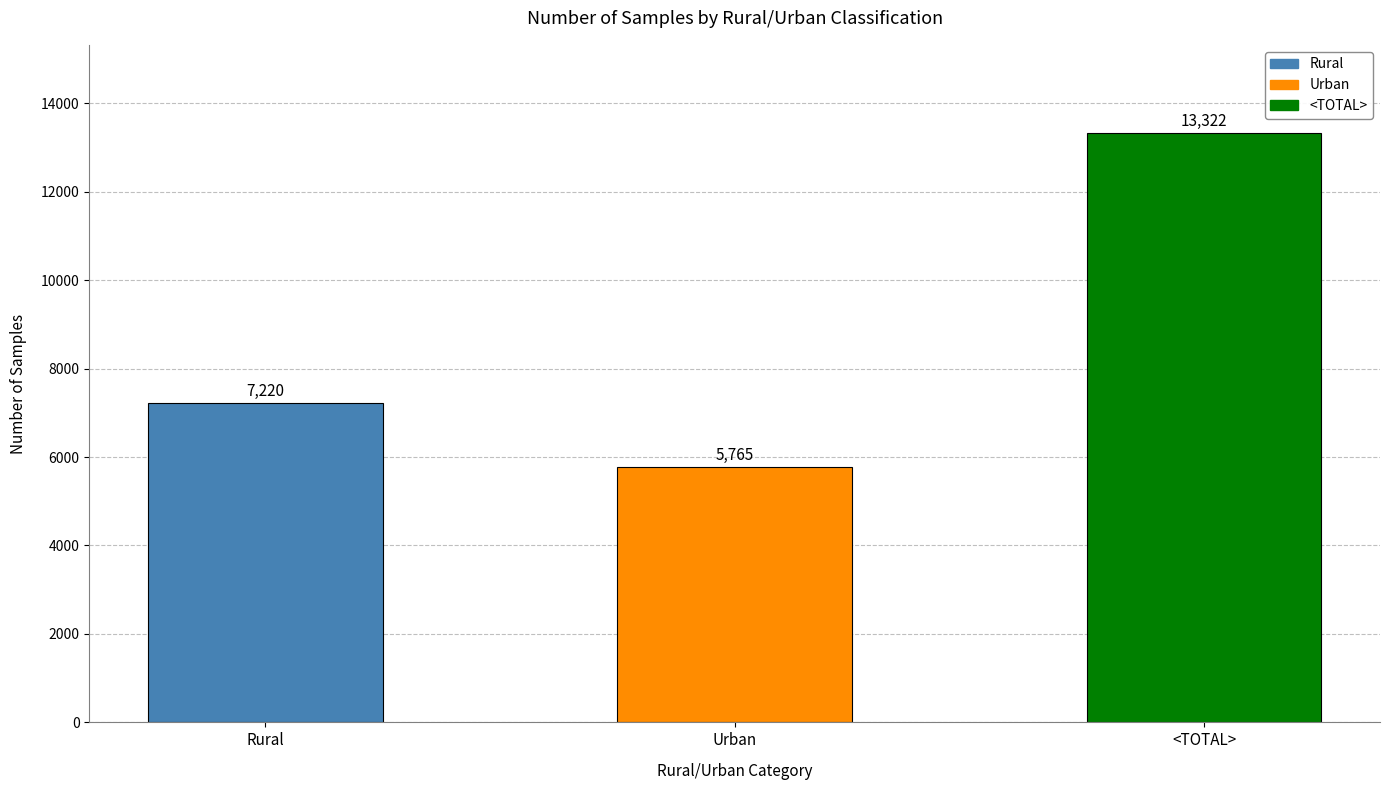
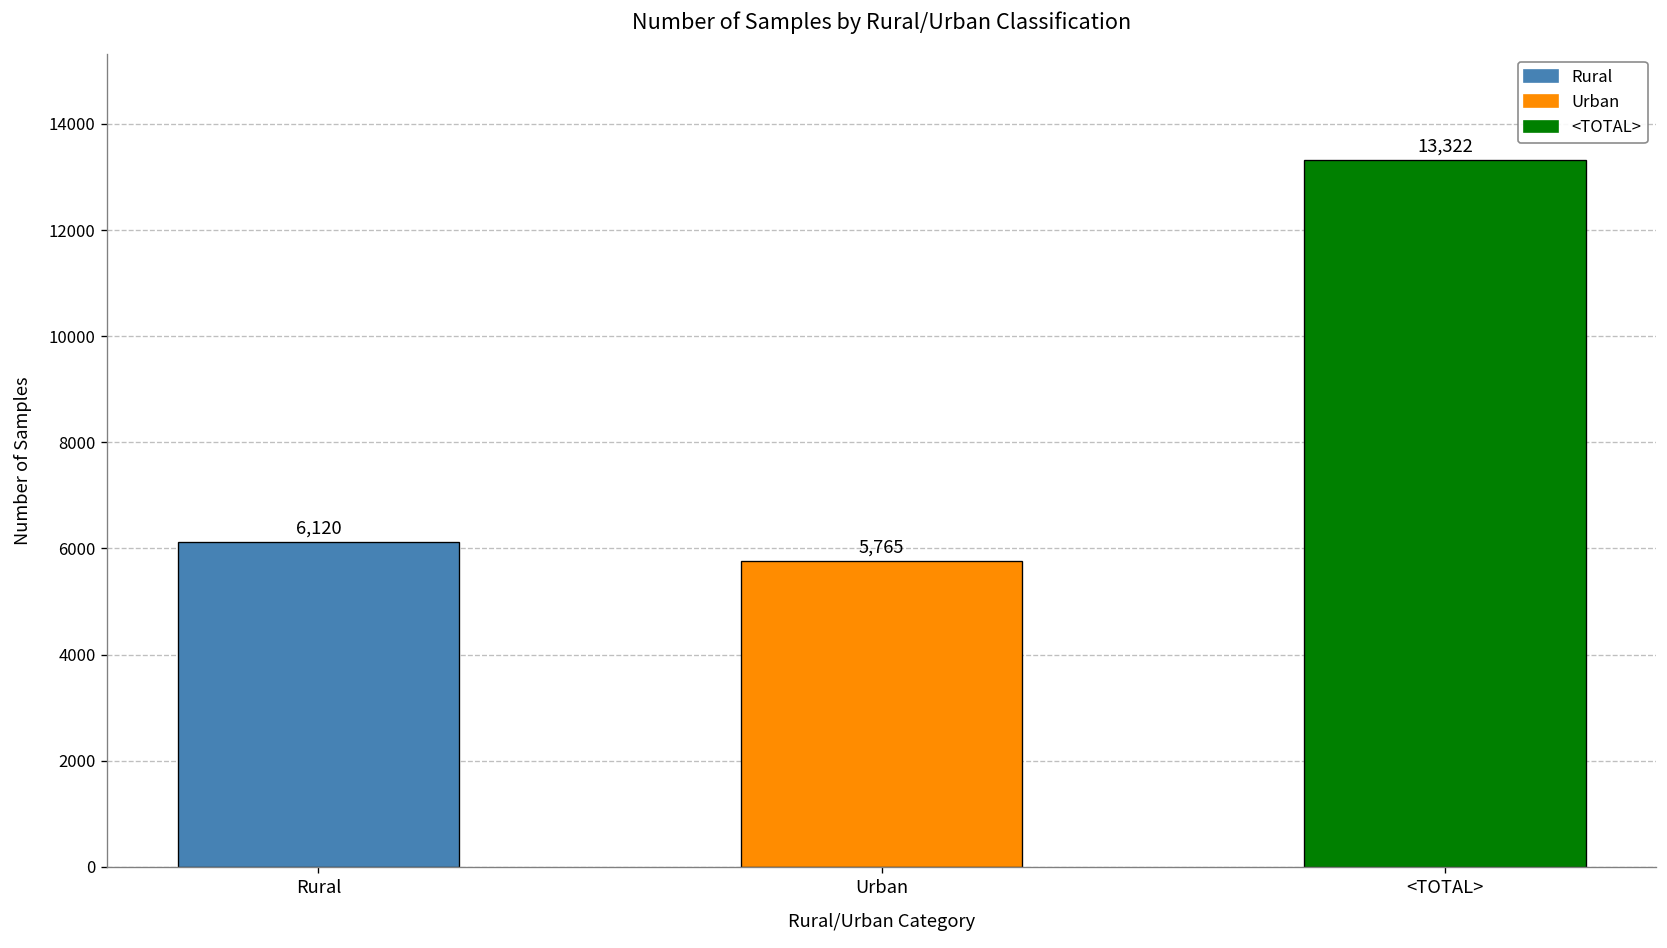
  {
-   "Rural": "7,220",
+   "Rural": "6,120",
    "Urban": "5,765",
    "<TOTAL>": "13,322"
  }
